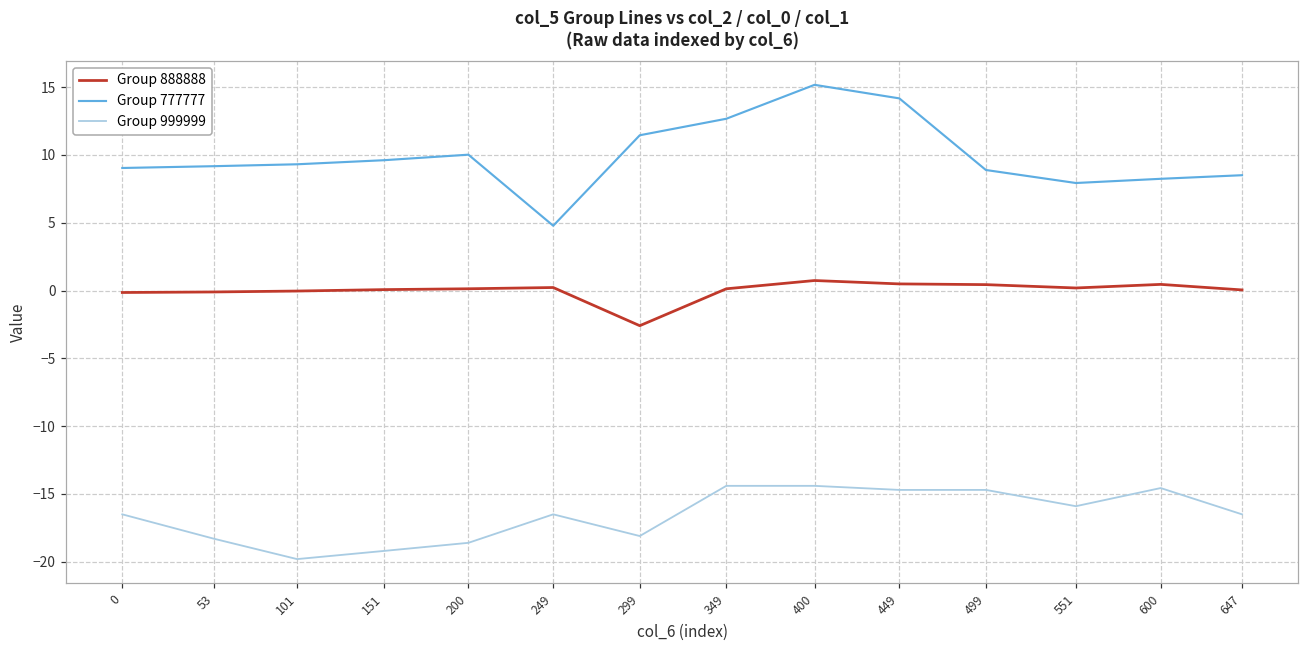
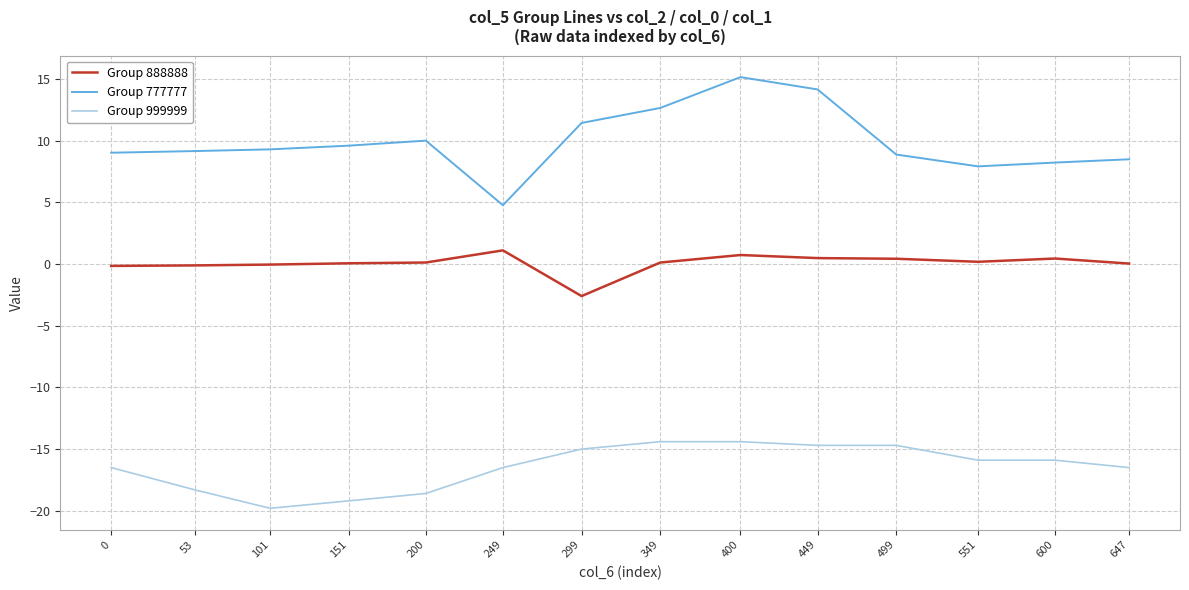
  {
    "Group 888888": {
      "0": -0.1,
      "53": -0.1,
      "101": 0.0,
      "151": 0.1,
      "200": 0.1,
-     "249": 0.2,
+     "249": 1.1,
      "299": -2.6,
      "349": 0.1,
      "400": 0.7,
      "449": 0.5,
      "499": 0.4,
      "551": 0.2,
      "600": 0.5,
      "647": 0.0
    },
    "Group 777777": {
      "0": 9.0,
      "53": 9.2,
      "101": 9.3,
      "151": 9.6,
      "200": 10.0,
      "249": 4.8,
      "299": 11.4,
      "349": 12.7,
      "400": 15.2,
      "449": 14.2,
      "499": 8.9,
      "551": 7.9,
      "600": 8.2,
      "647": 8.5
    },
    "Group 999999": {
      "0": -16.5,
      "53": -18.3,
      "101": -19.8,
      "151": -19.2,
      "200": -18.6,
      "249": -16.5,
-     "299": -18.1,
+     "299": -15.0,
      "349": -14.4,
      "400": -14.4,
      "449": -14.7,
      "499": -14.7,
      "551": -15.9,
-     "600": -14.6,
+     "600": -15.9,
      "647": -16.5
    }
  }
